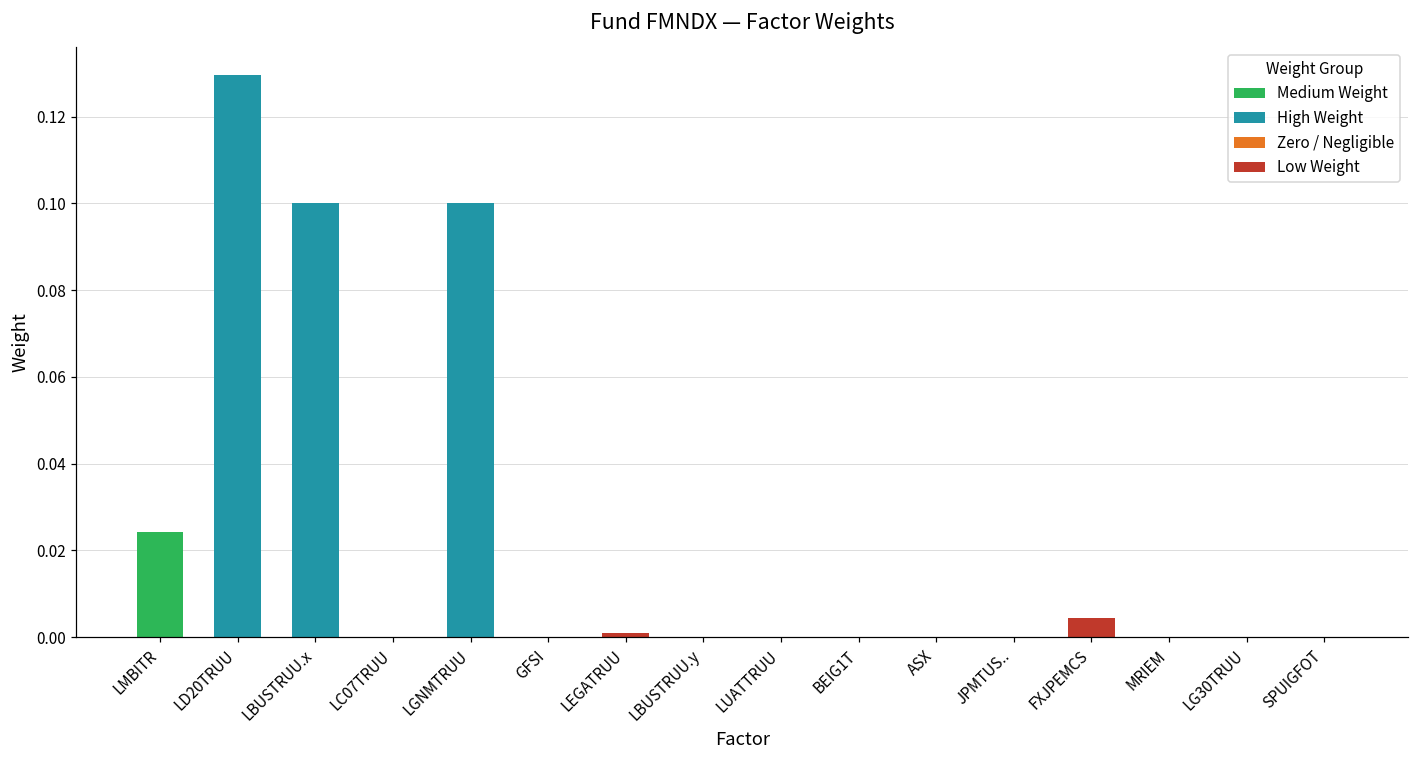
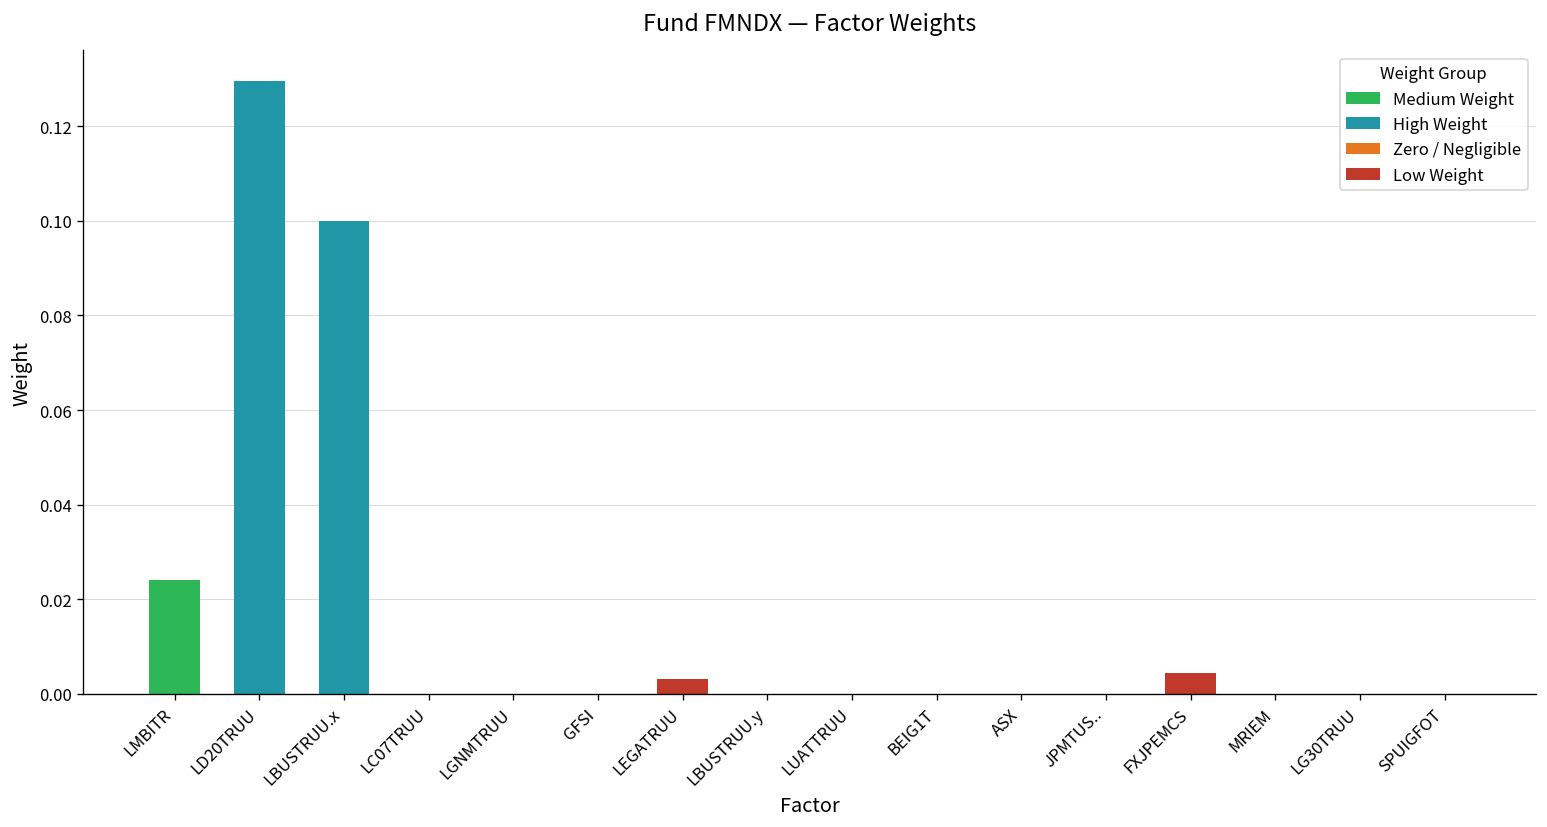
  {
    "LMBITR": 0.024,
    "LD20TRUU": 0.130,
    "LBUSTRUU.x": 0.100,
    "LC07TRUU": 0.000,
-   "LGNMTRUU": 0.1,
+   "LGNMTRUU": 0.0,
    "GFSI": 0.000,
-   "LEGATRUU": 0.001,
+   "LEGATRUU": 0.003,
    "LBUSTRUU.y": 0.000,
    "LUATTRUU": 0.000,
    "BEIG1T": 0.000,
    "ASX": 0.000,
    "JPMTUS..": 0.000,
    "FXJPEMCS": 0.004,
    "MRIEM": 0.000,
    "LG30TRUU": 0.000,
    "SPUIGFOT": 0.000
  }
